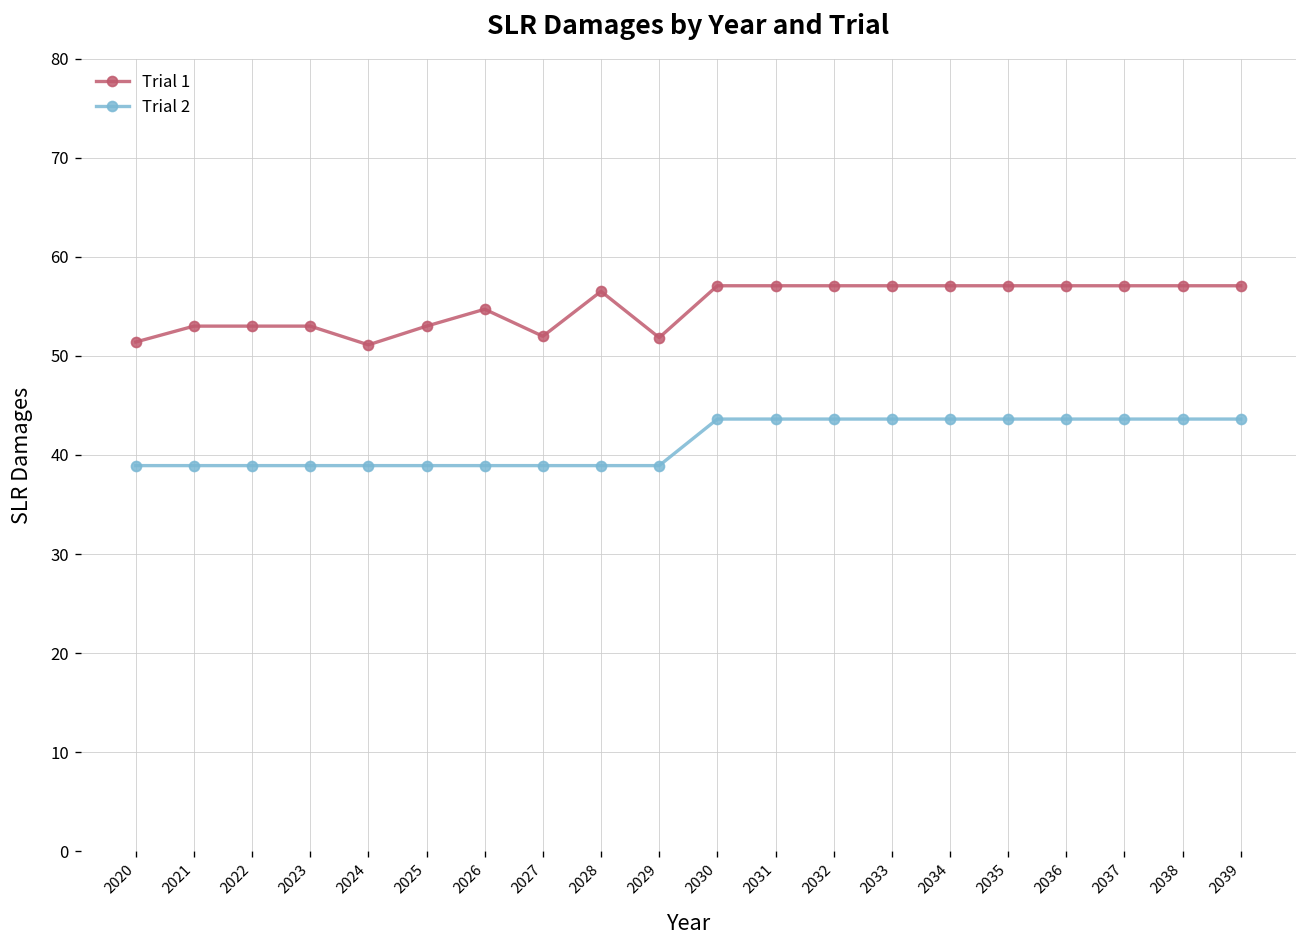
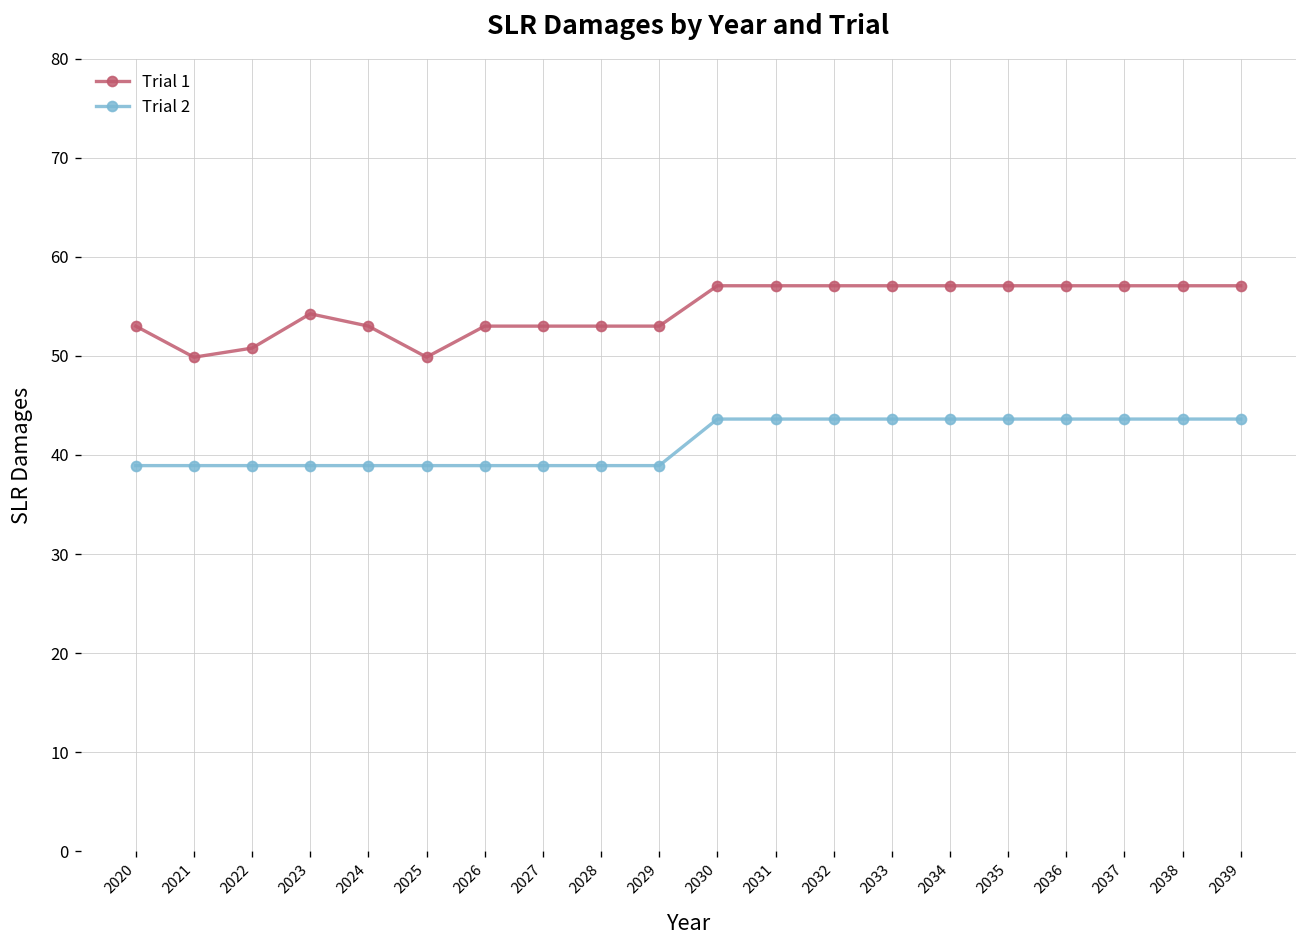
  {
    "Trial 1": {
-     "2020": 51,
-     "2021": 53,
-     "2022": 53,
-     "2023": 53,
-     "2024": 51,
-     "2025": 53,
-     "2026": 55,
-     "2027": 52,
-     "2028": 57,
-     "2029": 52,
+     "2020": 53,
+     "2021": 50,
+     "2022": 51,
+     "2023": 54,
+     "2024": 53,
+     "2025": 50,
+     "2026": 53,
+     "2027": 53,
+     "2028": 53,
+     "2029": 53,
      "2030": 57,
      "2031": 57,
      "2032": 57,
      "2033": 57,
      "2034": 57,
      "2035": 57,
      "2036": 57,
      "2037": 57,
      "2038": 57,
      "2039": 57
    },
    "Trial 2": {
      "2020": 39,
      "2021": 39,
      "2022": 39,
      "2023": 39,
      "2024": 39,
      "2025": 39,
      "2026": 39,
      "2027": 39,
      "2028": 39,
      "2029": 39,
      "2030": 44,
      "2031": 44,
      "2032": 44,
      "2033": 44,
      "2034": 44,
      "2035": 44,
      "2036": 44,
      "2037": 44,
      "2038": 44,
      "2039": 44
    }
  }
